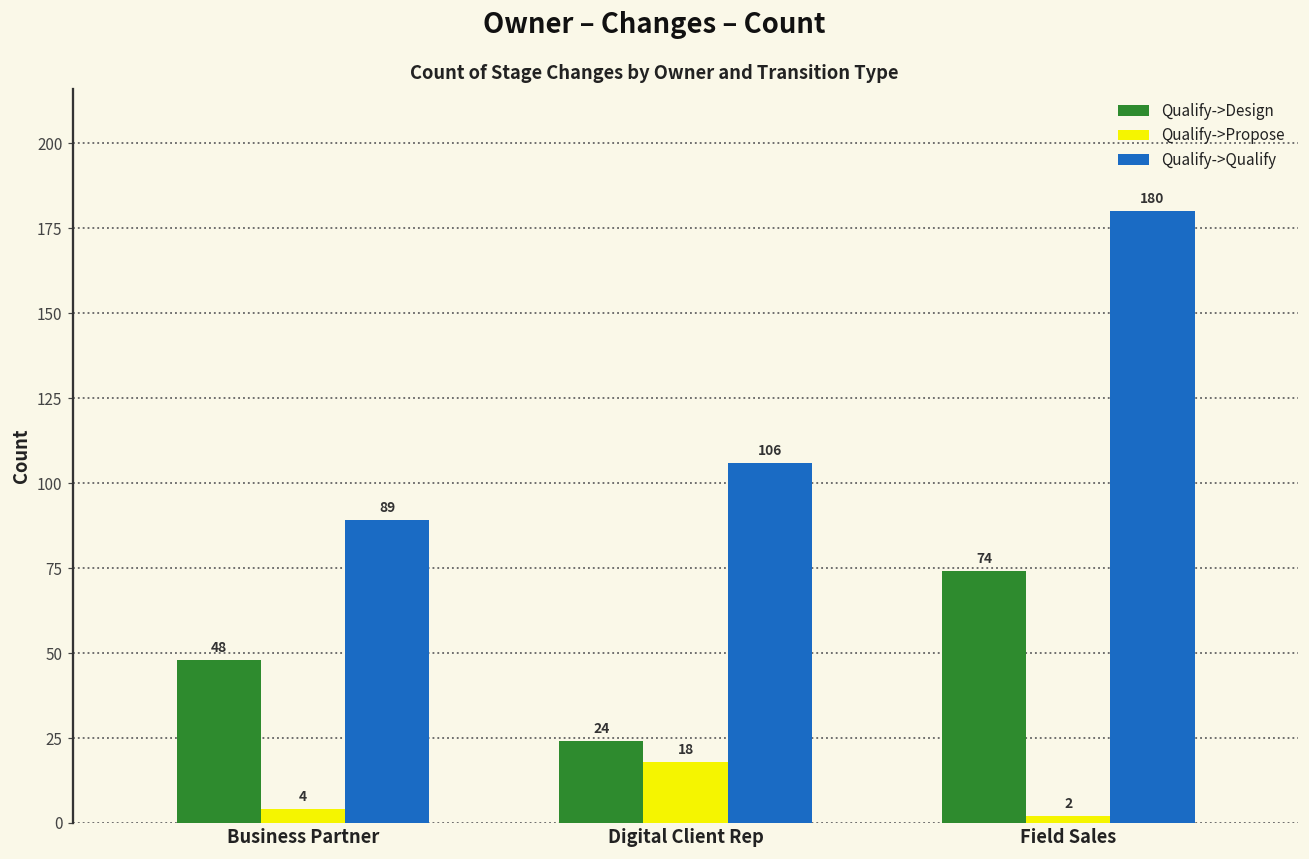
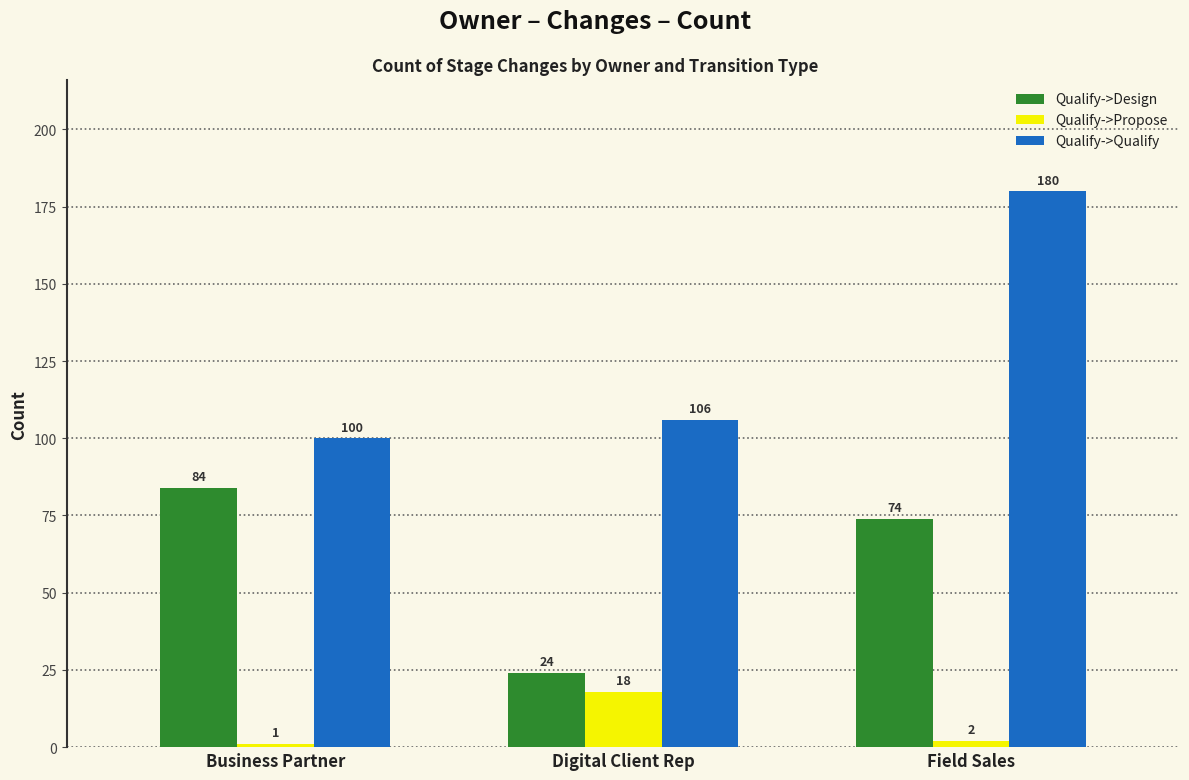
  {
    "Qualify->Design": {
-     "Business Partner": 48,
+     "Business Partner": 84,
      "Digital Client Rep": 24,
      "Field Sales": 74
    },
    "Qualify->Propose": {
-     "Business Partner": 4,
+     "Business Partner": 1,
      "Digital Client Rep": 18,
      "Field Sales": 2
    },
    "Qualify->Qualify": {
-     "Business Partner": 89,
+     "Business Partner": 100,
      "Digital Client Rep": 106,
      "Field Sales": 180
    }
  }
